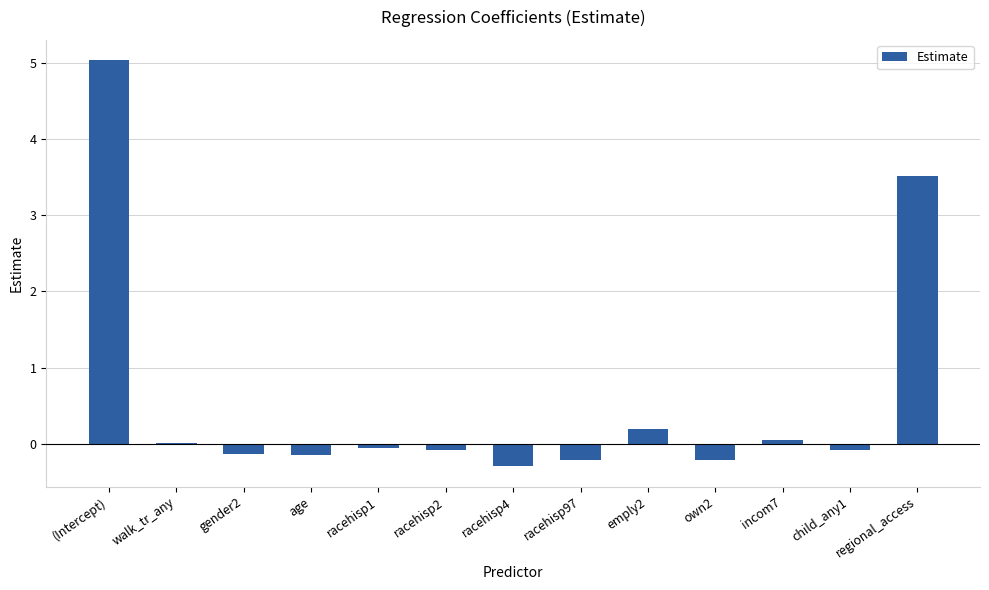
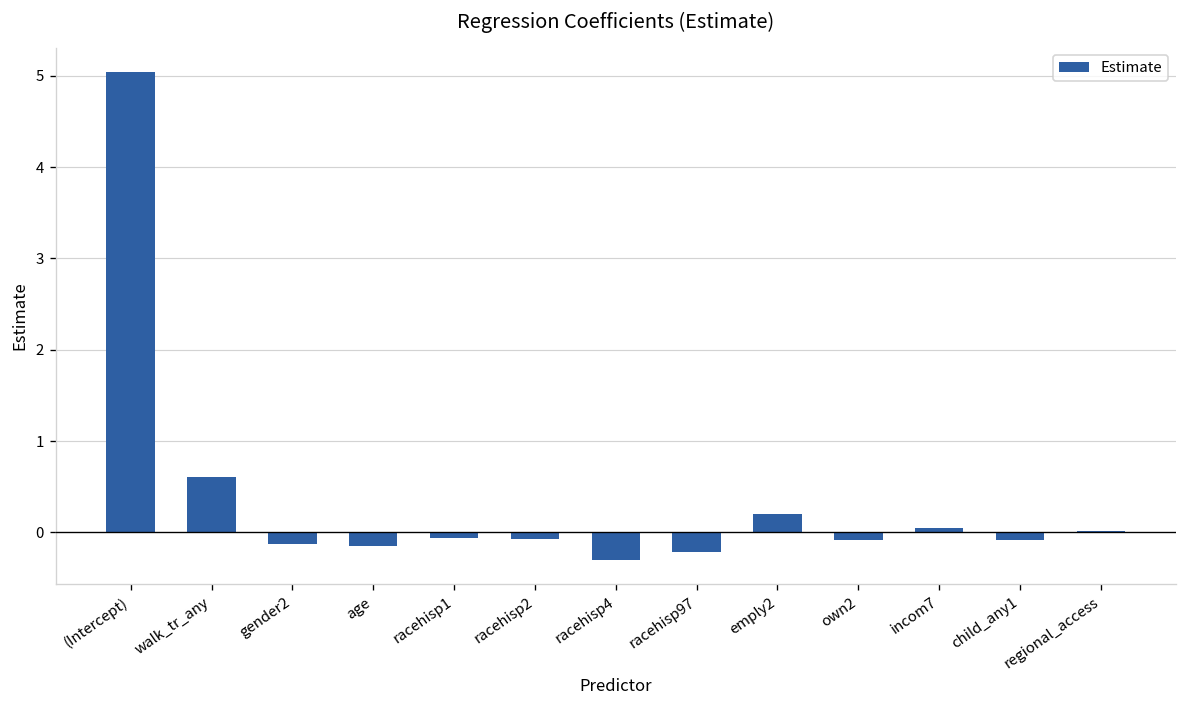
  {
    "(Intercept)": 5.0,
-   "walk_tr_any": 0.0,
+   "walk_tr_any": 0.6,
    "gender2": -0.1,
    "age": -0.1,
    "racehisp1": -0.1,
    "racehisp2": -0.1,
    "racehisp4": -0.3,
    "racehisp97": -0.2,
    "emply2": 0.2,
-   "own2": -0.2,
+   "own2": -0.1,
    "incom7": 0.0,
    "child_any1": -0.1,
-   "regional_access": 3.5
+   "regional_access": 0.0
  }
